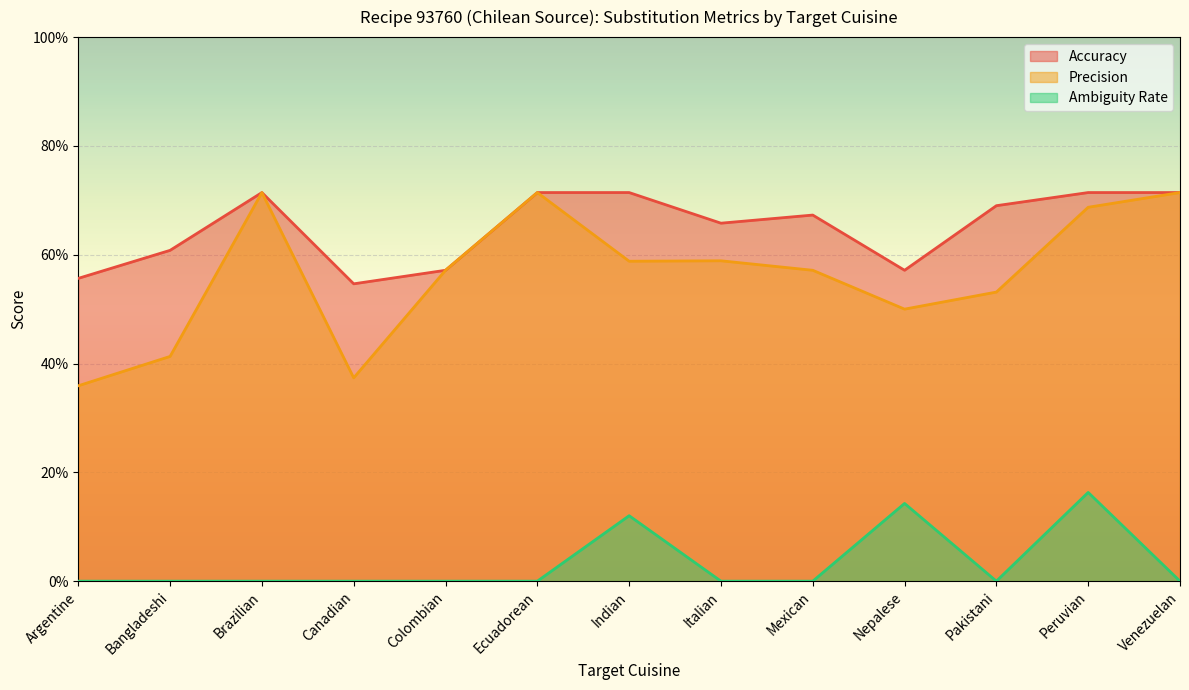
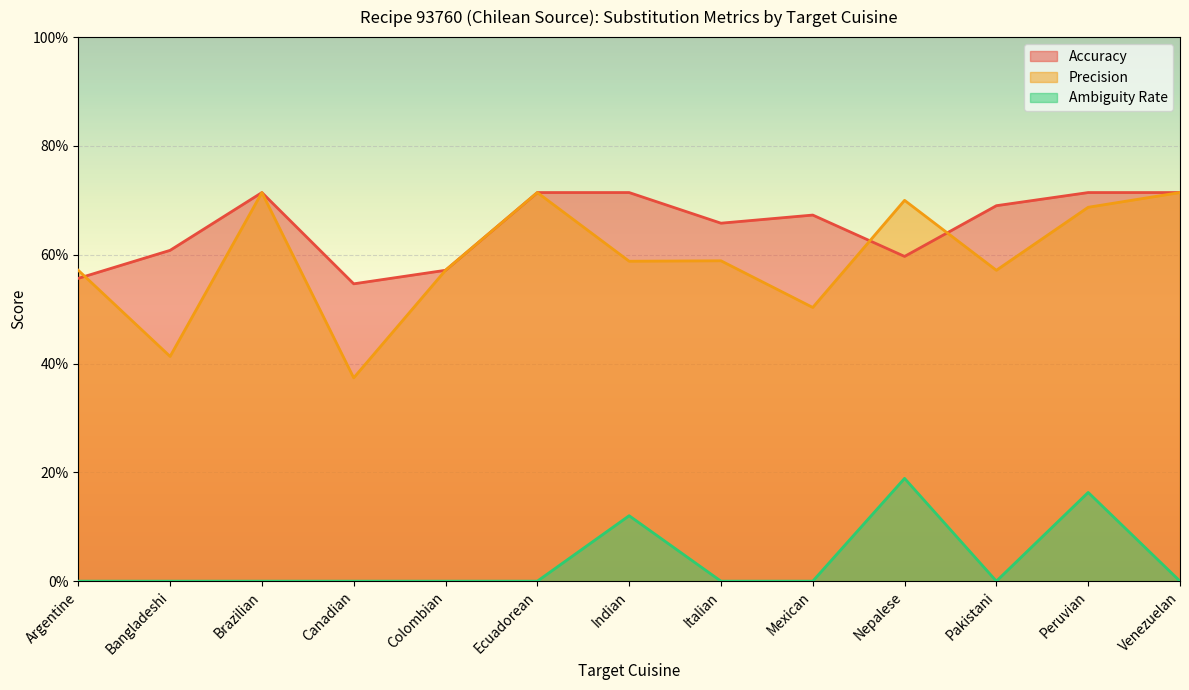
  {
    "Accuracy": {
      "Argentine": "56%",
      "Bangladeshi": "61%",
      "Canadian": "55%",
      "Indian": "71%",
      "Italian": "66%",
      "Mexican": "67%",
-     "Nepalese": "57%",
+     "Nepalese": "60%",
      "Pakistani": "69%",
      "Peruvian": "71%"
    },
    "Precision": {
-     "Argentine": "36%",
+     "Argentine": "57%",
      "Bangladeshi": "41%",
      "Canadian": "37%",
      "Indian": "59%",
      "Italian": "59%",
-     "Mexican": "57%",
-     "Nepalese": "50%",
-     "Pakistani": "53%",
+     "Mexican": "50%",
+     "Nepalese": "70%",
+     "Pakistani": "57%",
      "Peruvian": "69%"
    },
    "Ambiguity Rate": {
      "Argentine": "0%",
      "Bangladeshi": "0%",
      "Brazilian": "0%",
      "Canadian": "0%",
      "Colombian": "0%",
      "Ecuadorean": "0%",
      "Indian": "12%",
      "Italian": "0%",
      "Mexican": "0%",
-     "Nepalese": "14%",
+     "Nepalese": "19%",
      "Pakistani": "0%",
      "Peruvian": "16%",
      "Venezuelan": "0%"
    }
  }
